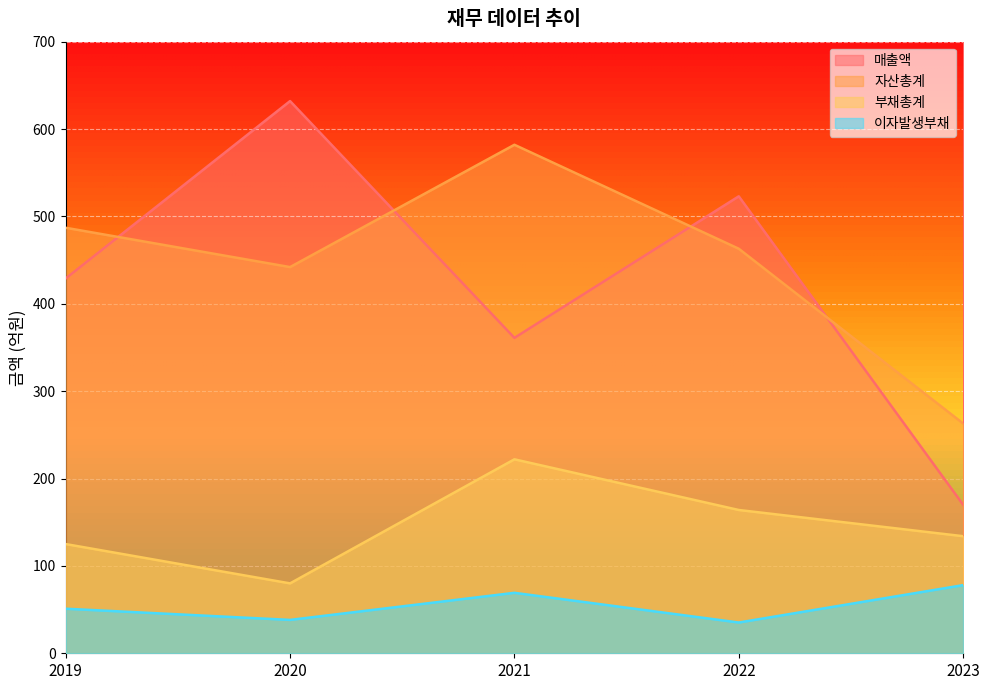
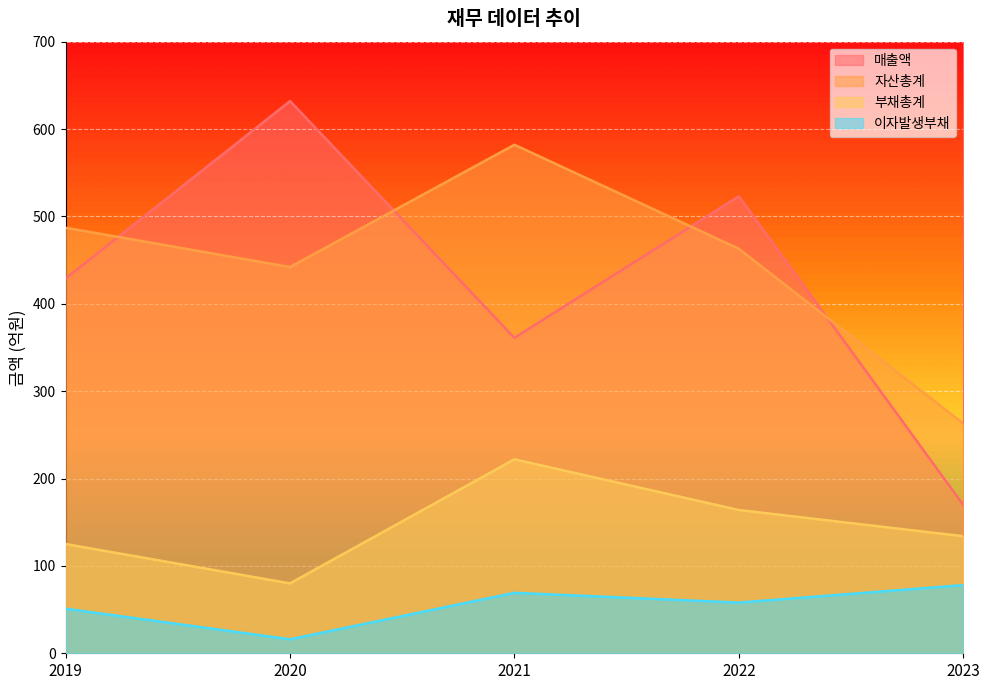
  {
    "이자발생부채": {
-     "2020": 40,
+     "2020": 20,
      "2021": 70,
-     "2022": 40
+     "2022": 60
    }
  }
